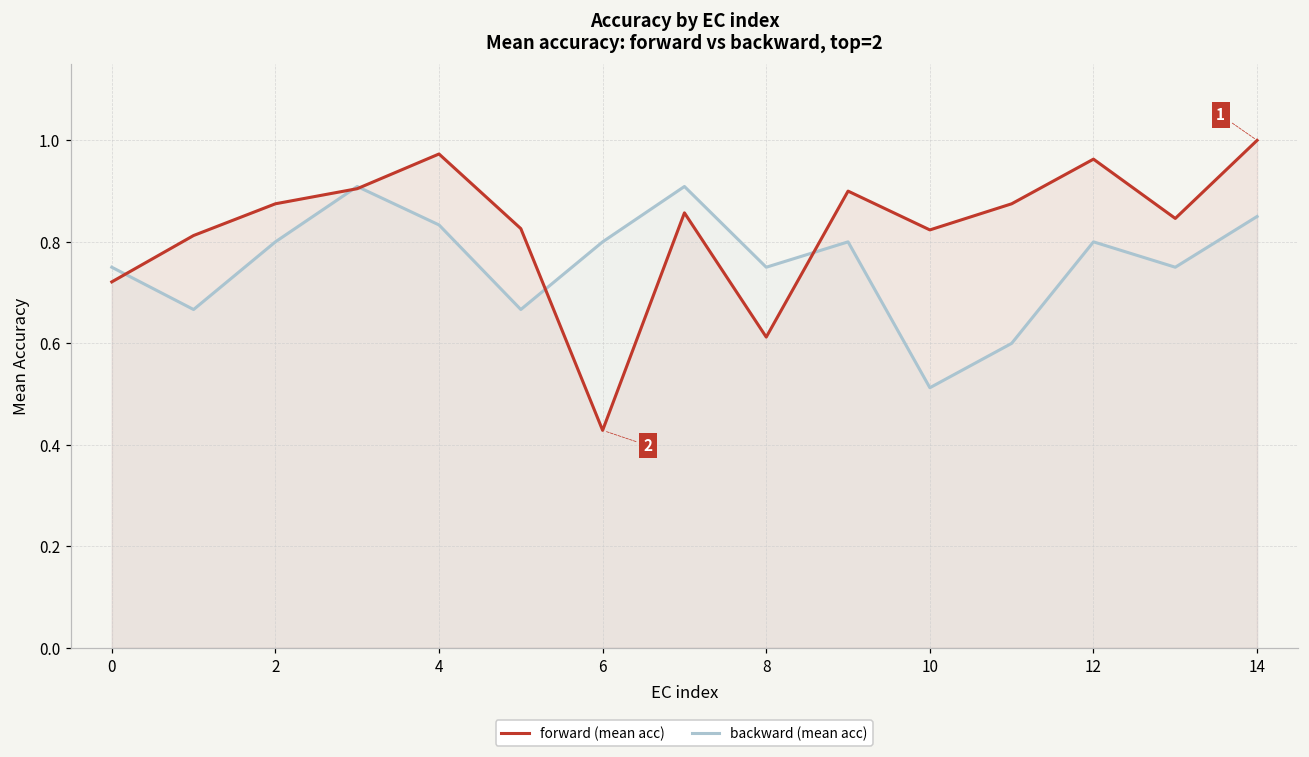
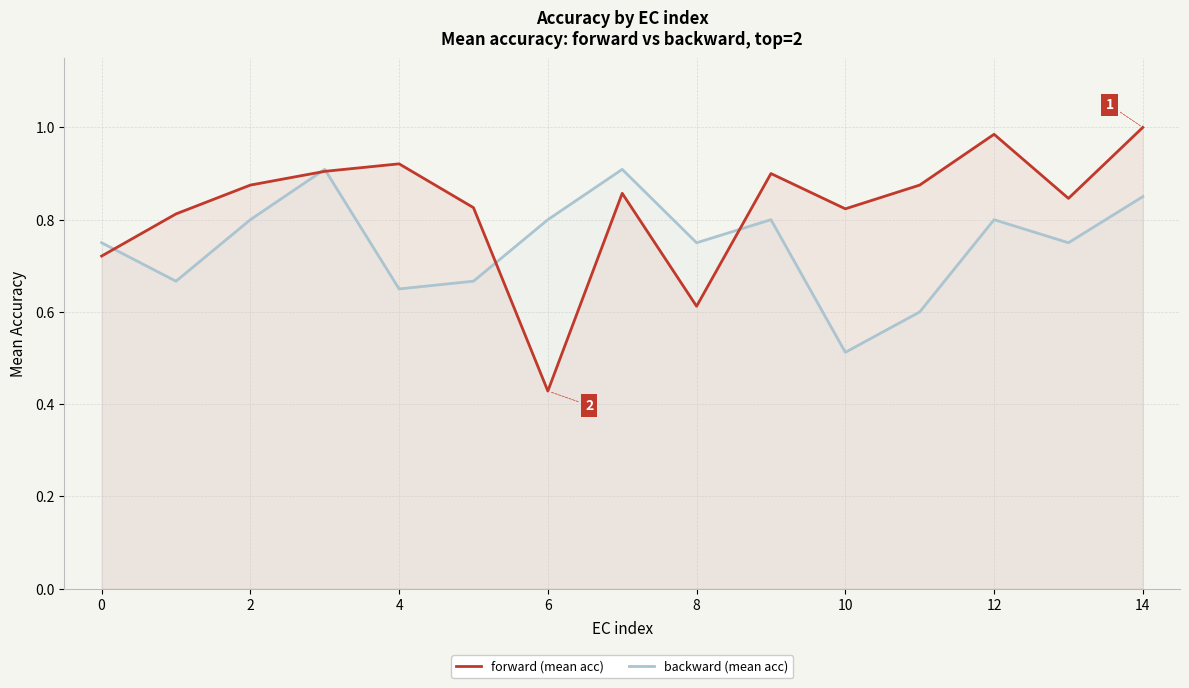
  {
    "forward (mean acc)": {
      "0": 0.72,
      "2": 0.88,
-     "4": 0.97,
+     "4": 0.92,
      "6": 0.43,
      "8": 0.61,
      "10": 0.82,
-     "12": 0.96,
+     "12": 0.99,
      "14": 1.00
    },
    "backward (mean acc)": {
      "0": 0.75,
      "2": 0.80,
-     "4": 0.83,
+     "4": 0.65,
      "6": 0.80,
      "8": 0.75,
      "10": 0.51,
      "12": 0.80,
      "14": 0.85
    }
  }
